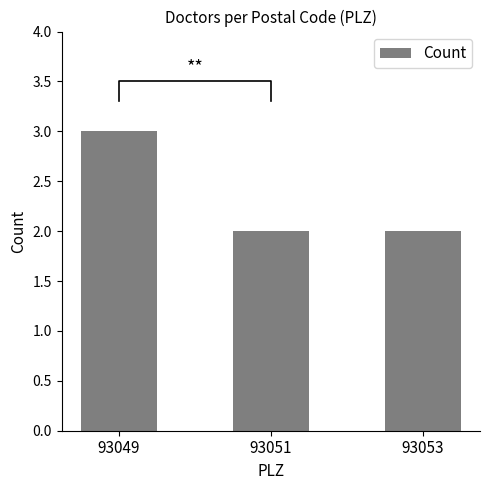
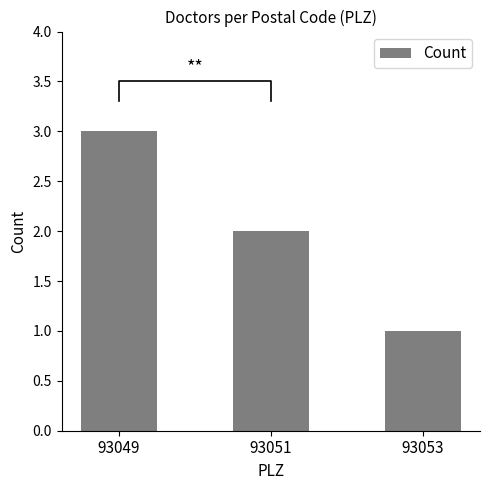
  {
    "Count": {
      "93049": 3,
      "93051": 2,
-     "93053": 2
+     "93053": 1
    }
  }
